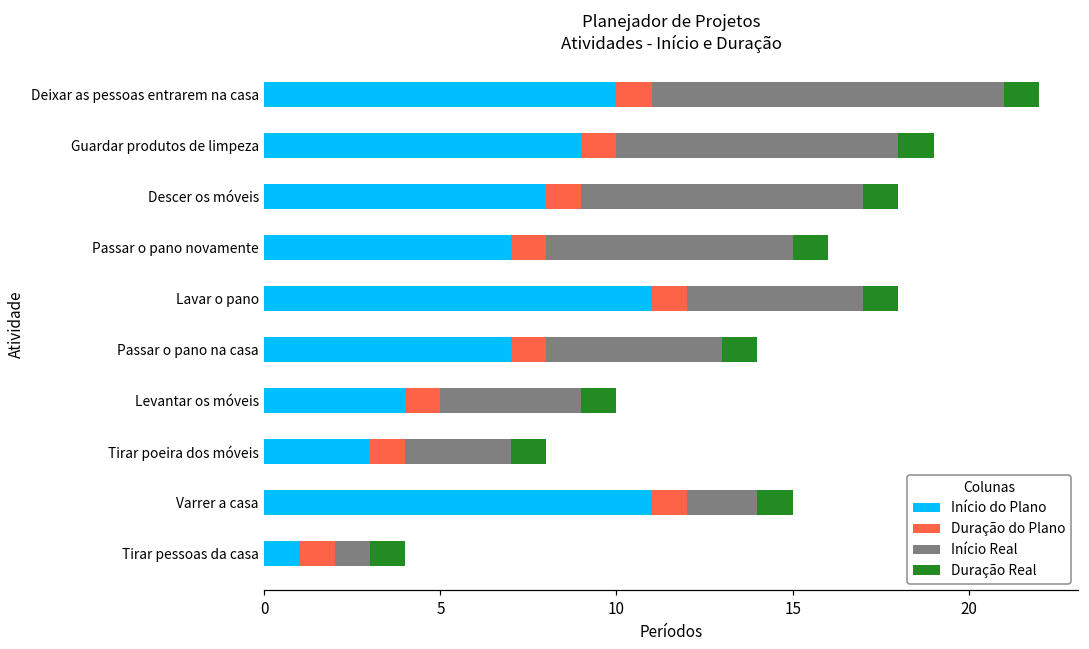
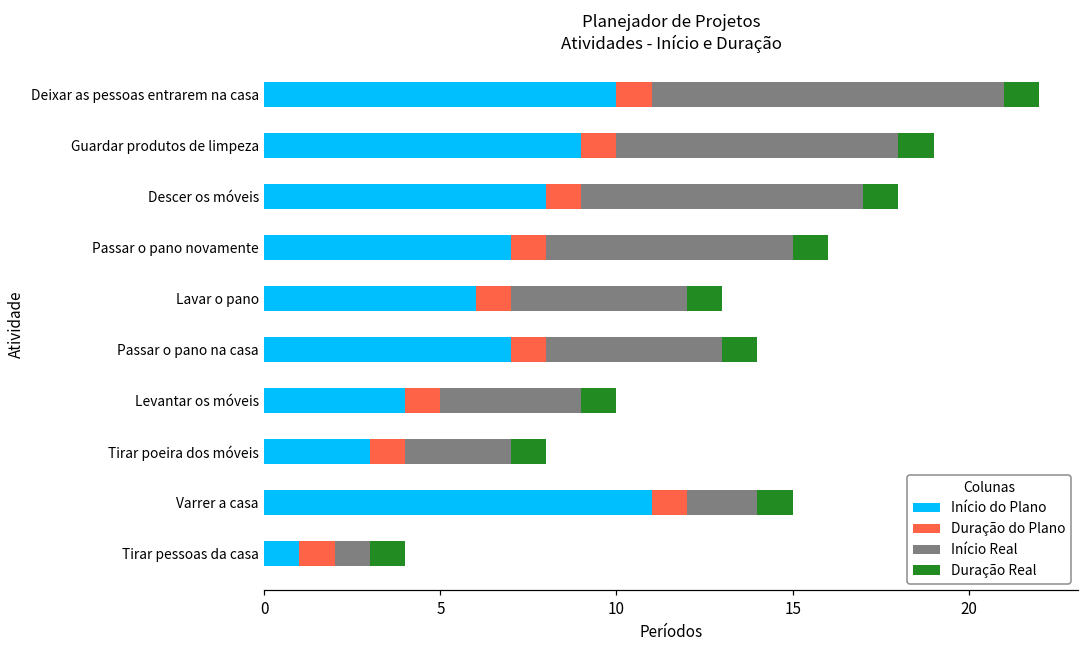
  {
    "Início do Plano": {
      "Deixar as pessoas entrarem na casa": 10,
      "Guardar produtos de limpeza": 9,
      "Descer os móveis": 8,
      "Passar o pano novamente": 7,
-     "Lavar o pano": 11,
+     "Lavar o pano": 6,
      "Passar o pano na casa": 7,
      "Levantar os móveis": 4,
      "Tirar poeira dos móveis": 3,
      "Varrer a casa": 11,
      "Tirar pessoas da casa": 1
    },
    "Duração do Plano": {
      "Deixar as pessoas entrarem na casa": 1,
      "Guardar produtos de limpeza": 1,
      "Descer os móveis": 1,
      "Passar o pano novamente": 1,
      "Lavar o pano": 1,
      "Passar o pano na casa": 1,
      "Levantar os móveis": 1,
      "Tirar poeira dos móveis": 1,
      "Varrer a casa": 1,
      "Tirar pessoas da casa": 1
    },
    "Início Real": {
      "Deixar as pessoas entrarem na casa": 10,
      "Guardar produtos de limpeza": 8,
      "Descer os móveis": 8,
      "Passar o pano novamente": 7,
      "Lavar o pano": 5,
      "Passar o pano na casa": 5,
      "Levantar os móveis": 4,
      "Tirar poeira dos móveis": 3,
      "Varrer a casa": 2,
      "Tirar pessoas da casa": 1
    },
    "Duração Real": {
      "Deixar as pessoas entrarem na casa": 1,
      "Guardar produtos de limpeza": 1,
      "Descer os móveis": 1,
      "Passar o pano novamente": 1,
      "Lavar o pano": 1,
      "Passar o pano na casa": 1,
      "Levantar os móveis": 1,
      "Tirar poeira dos móveis": 1,
      "Varrer a casa": 1,
      "Tirar pessoas da casa": 1
    }
  }
